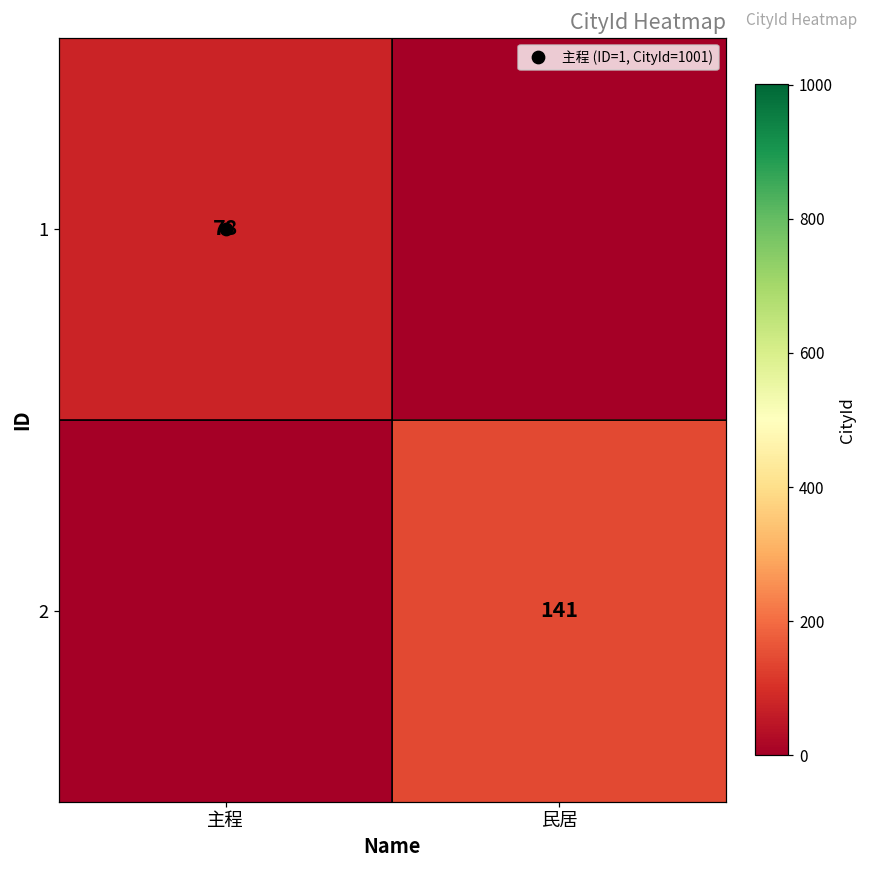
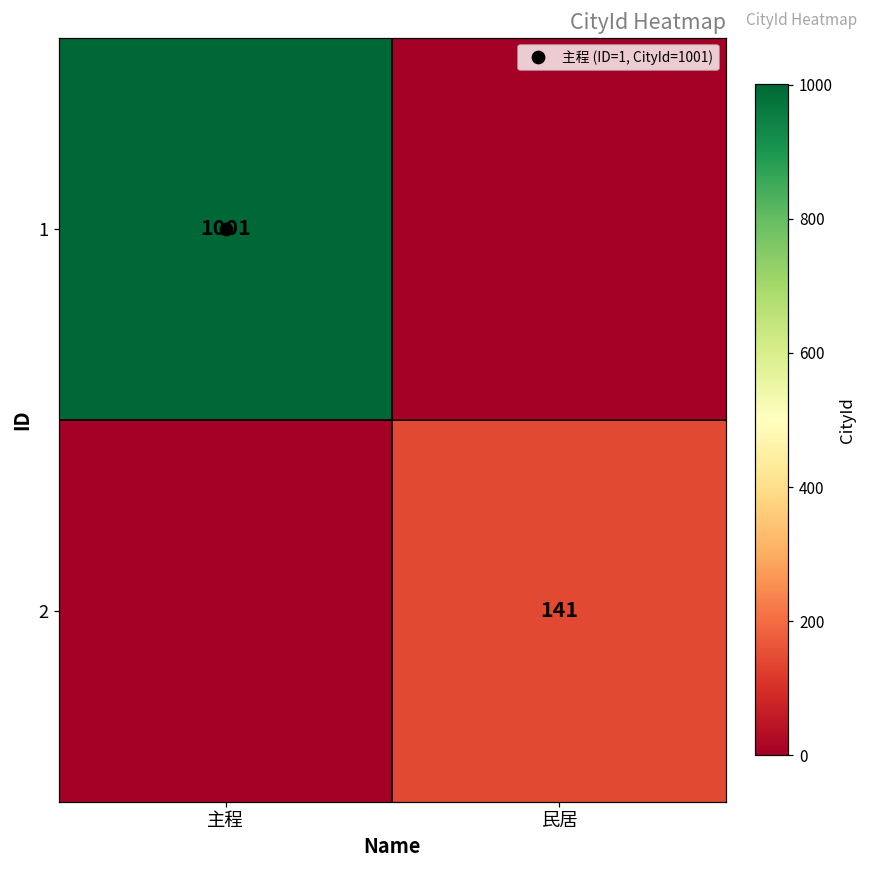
  {
    "1": {
-     "主程": 78
+     "主程": 1001
    },
    "2": {
      "民居": 141
    }
  }
